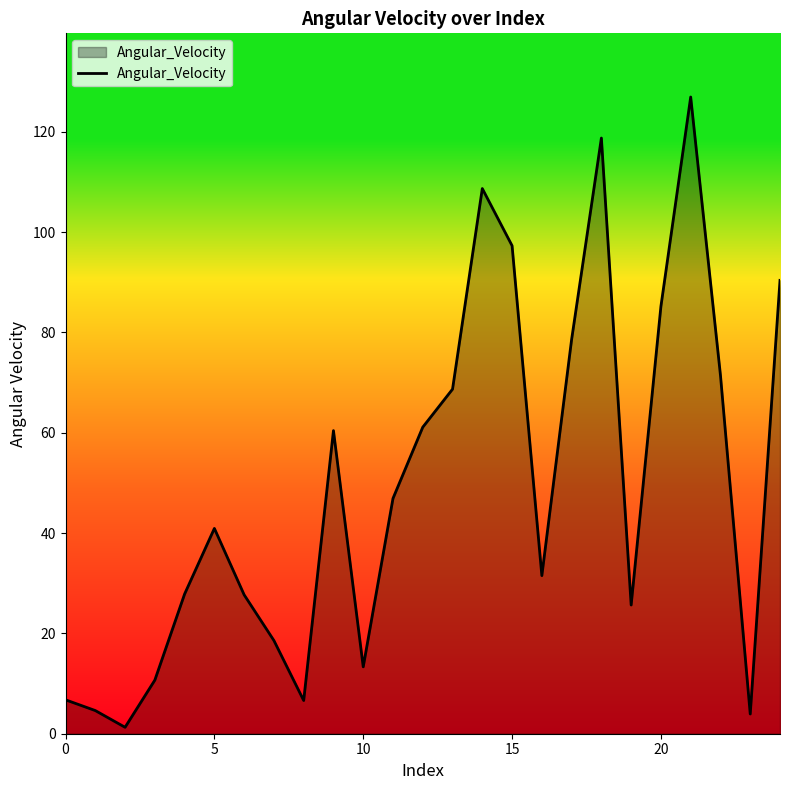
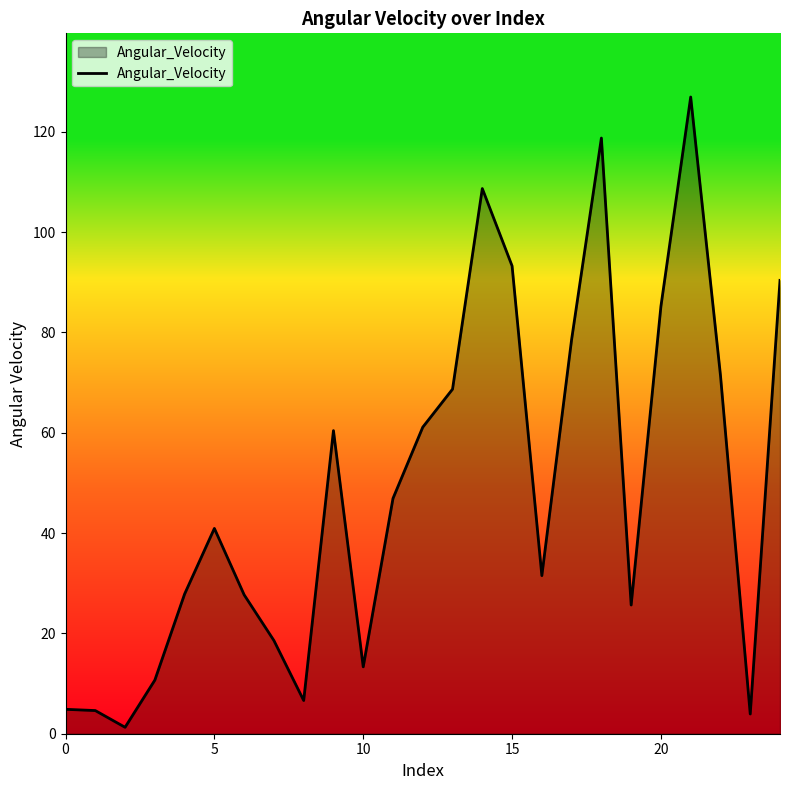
  {
-   "0": 7,
+   "0": 5,
    "5": 41,
    "10": 13,
-   "15": 97,
+   "15": 93,
    "20": 85
  }
